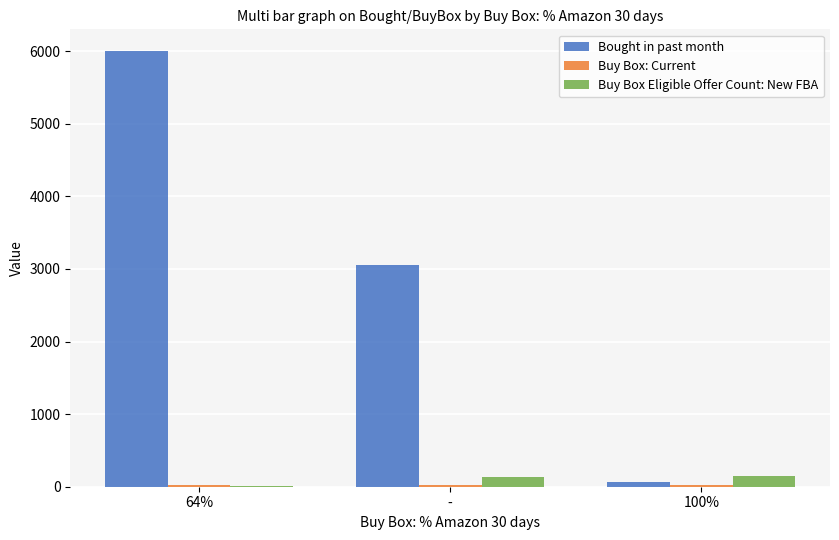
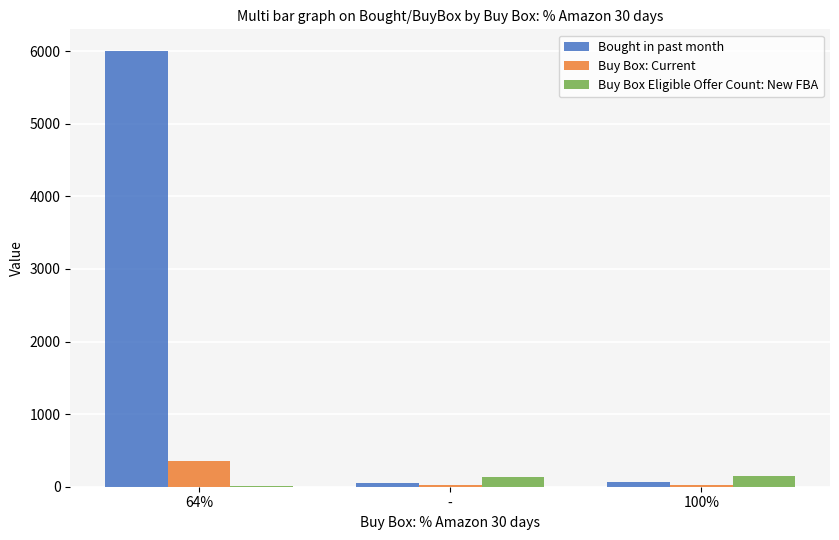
  {
    "Bought in past month": {
      "64%": 6000,
-     "-": 3100,
+     "-": 100,
      "100%": 100
    },
    "Buy Box: Current": {
-     "64%": 0
+     "64%": 400
    },
    "Buy Box Eligible Offer Count: New FBA": {
      "-": 100,
      "100%": 200
    }
  }
